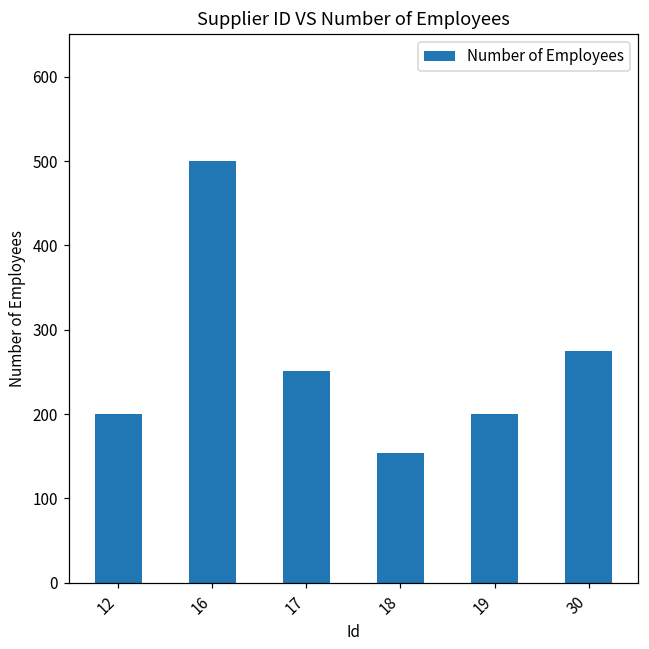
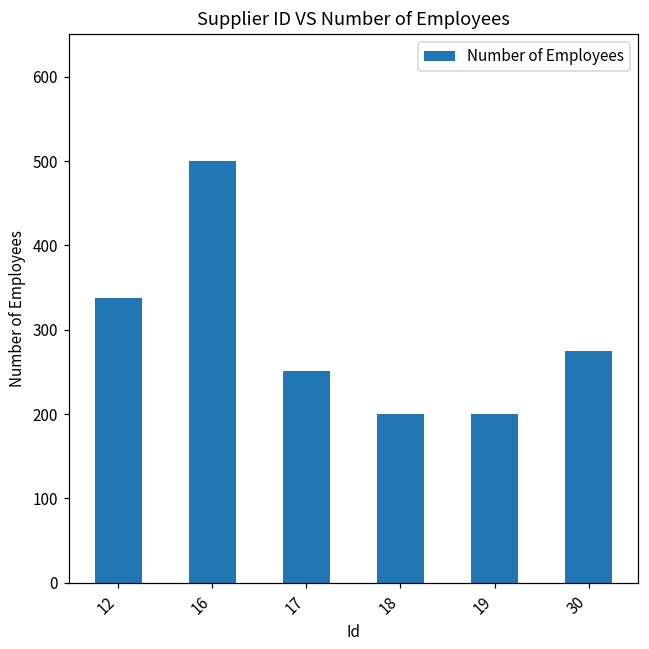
  {
-   "12": 200,
+   "12": 340,
    "16": 500,
    "17": 250,
-   "18": 150,
+   "18": 200,
    "19": 200,
    "30": 280
  }
